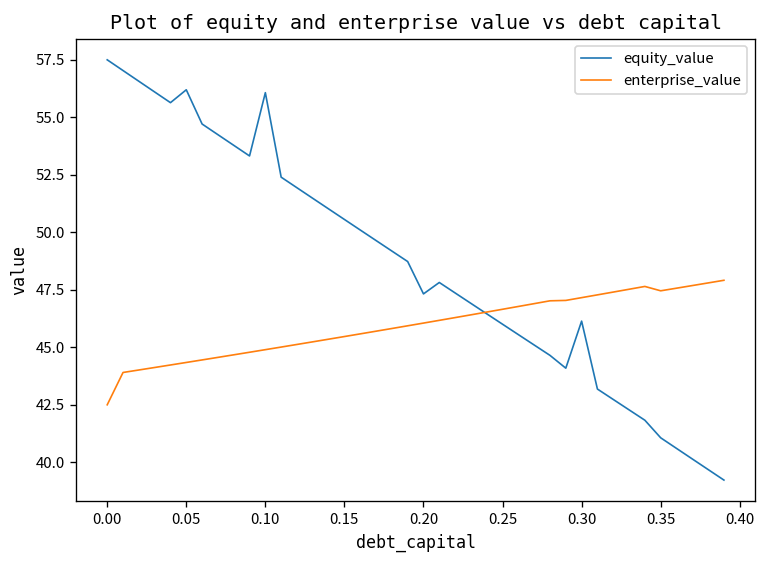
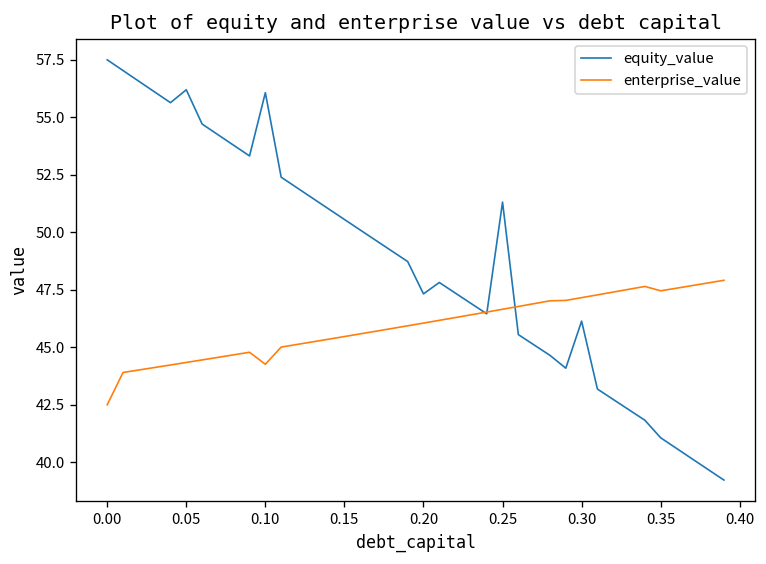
  {
    "equity_value": {
      "0.00": 57.5,
      "0.05": 56.2,
      "0.10": 56.1,
      "0.15": 50.5,
      "0.20": 47.3,
-     "0.25": 46.0,
+     "0.25": 51.3,
      "0.30": 46.1,
      "0.35": 41.1
    },
    "enterprise_value": {
      "0.00": 42.5,
      "0.05": 44.3,
-     "0.10": 44.9,
+     "0.10": 44.3,
      "0.15": 45.5,
      "0.20": 46.0,
      "0.25": 46.6,
      "0.30": 47.1,
      "0.35": 47.4
    }
  }
